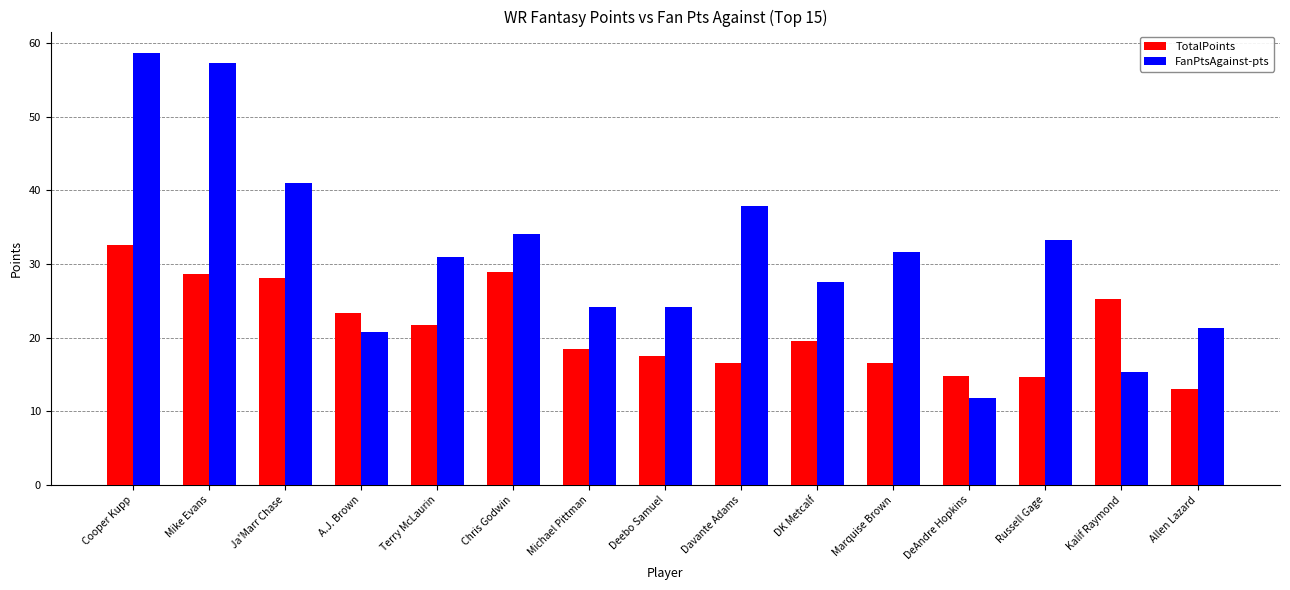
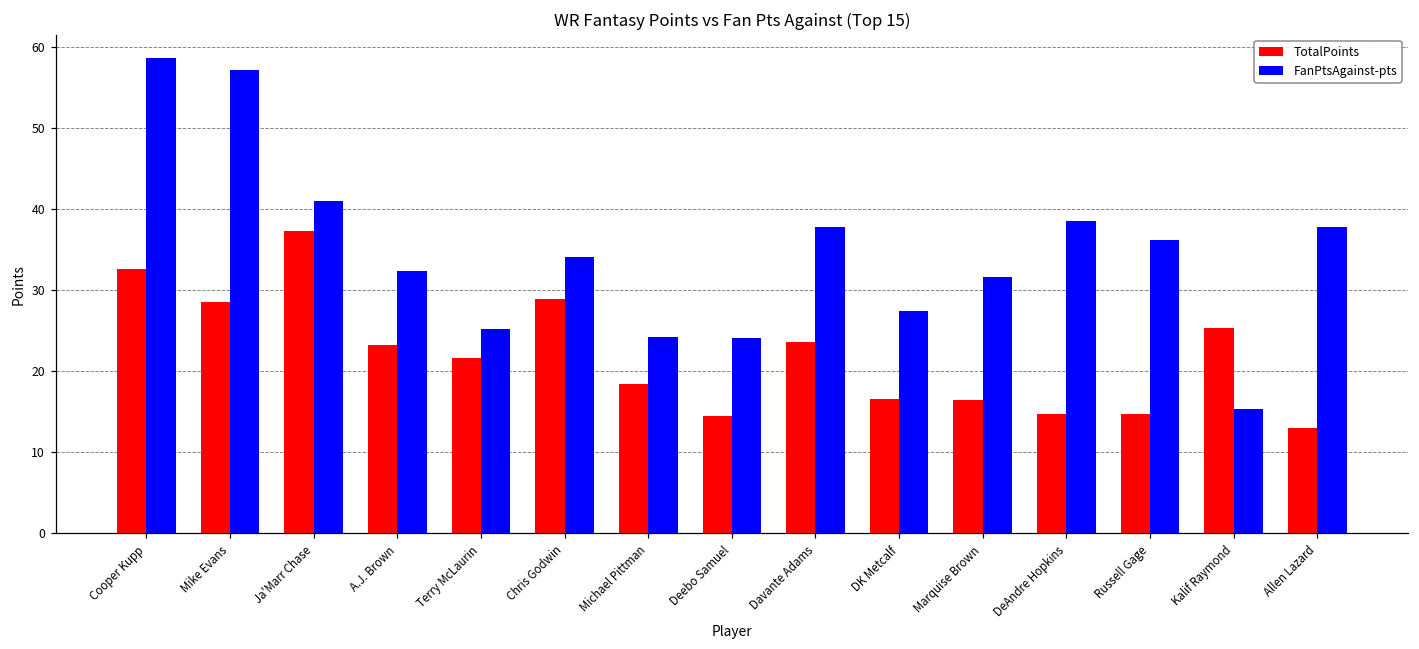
  {
    "TotalPoints": {
      "Cooper Kupp": 33,
      "Mike Evans": 29,
-     "Ja'Marr Chase": 28,
+     "Ja'Marr Chase": 37,
      "A.J. Brown": 23,
      "Terry McLaurin": 22,
      "Chris Godwin": 29,
      "Michael Pittman": 19,
-     "Deebo Samuel": 18,
-     "Davante Adams": 17,
-     "DK Metcalf": 20,
+     "Deebo Samuel": 15,
+     "Davante Adams": 24,
+     "DK Metcalf": 17,
      "Marquise Brown": 17,
      "DeAndre Hopkins": 15,
      "Russell Gage": 15,
      "Kalif Raymond": 25,
      "Allen Lazard": 13
    },
    "FanPtsAgainst-pts": {
      "Cooper Kupp": 59,
      "Mike Evans": 57,
      "Ja'Marr Chase": 41,
-     "A.J. Brown": 21,
-     "Terry McLaurin": 31,
+     "A.J. Brown": 32,
+     "Terry McLaurin": 25,
      "Chris Godwin": 34,
      "Michael Pittman": 24,
      "Deebo Samuel": 24,
      "Davante Adams": 38,
      "DK Metcalf": 28,
      "Marquise Brown": 32,
-     "DeAndre Hopkins": 12,
-     "Russell Gage": 33,
+     "DeAndre Hopkins": 39,
+     "Russell Gage": 36,
      "Kalif Raymond": 15,
-     "Allen Lazard": 21
+     "Allen Lazard": 38
    }
  }
